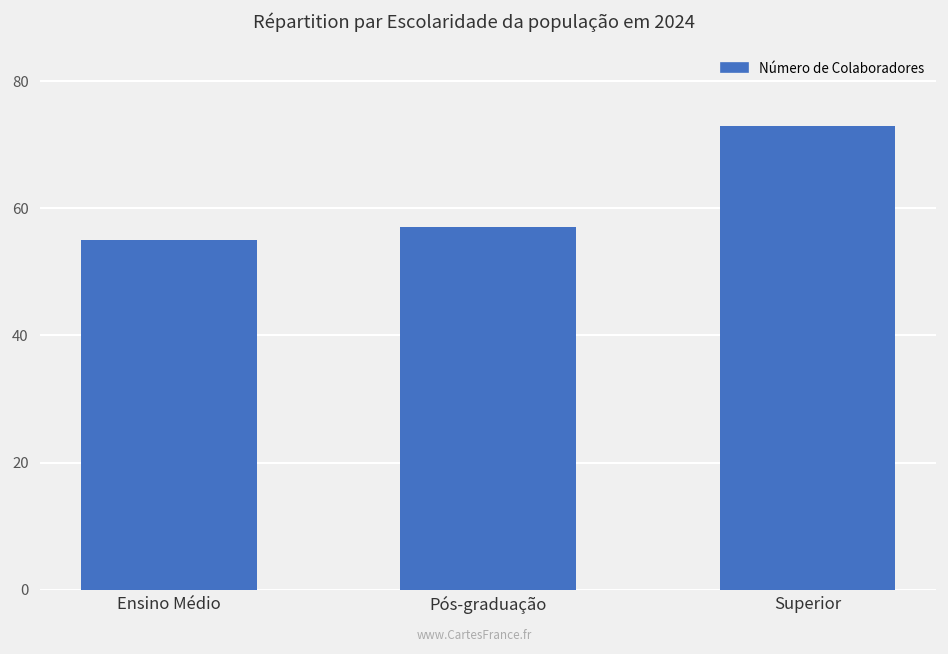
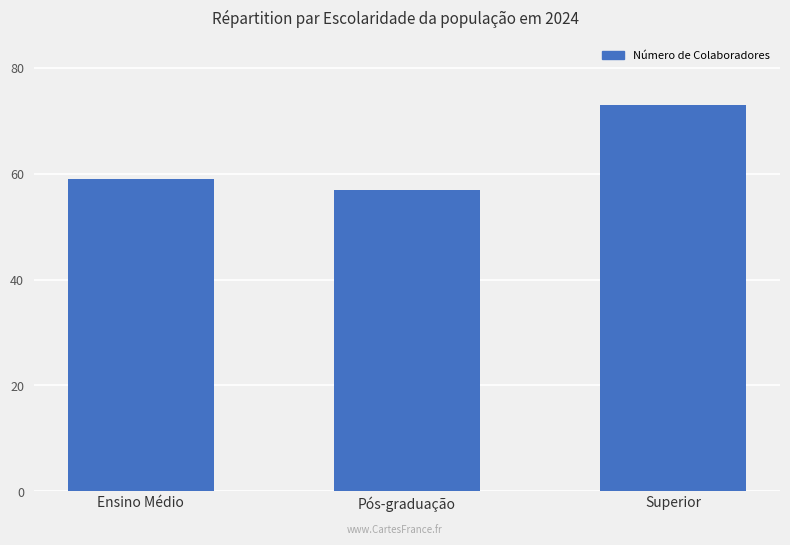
  {
-   "Ensino Médio": 55,
+   "Ensino Médio": 59,
    "Pós-graduação": 57,
    "Superior": 73
  }
